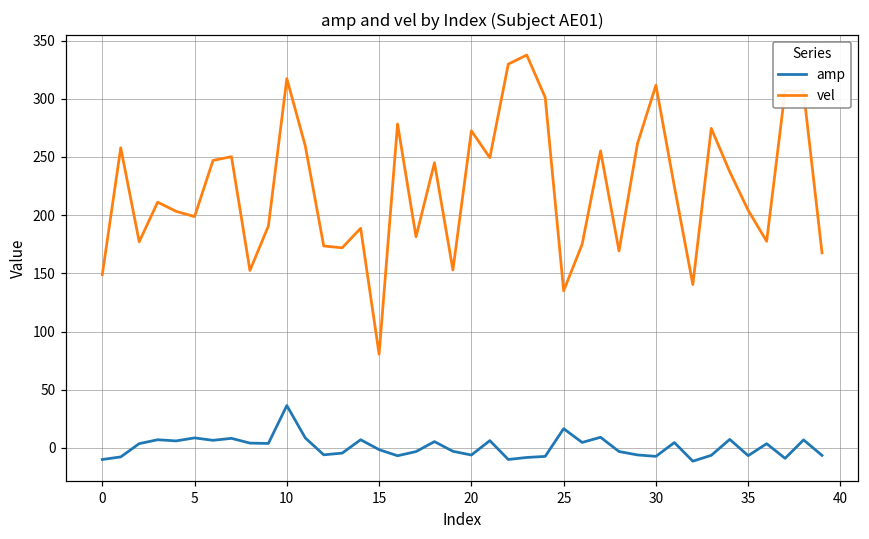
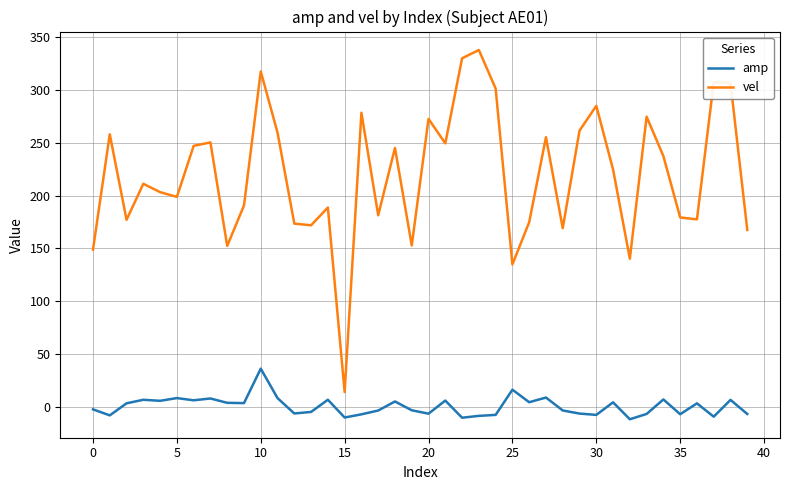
  {
    "amp": {
-     "0": -10,
+     "0": -2,
      "5": 9,
      "10": 36,
-     "15": -1,
+     "15": -10,
      "20": -6,
      "25": 17,
      "30": -7,
      "35": -7
    },
    "vel": {
      "0": 149,
      "5": 199,
      "10": 317,
-     "15": 81,
+     "15": 14,
      "20": 272,
      "25": 135,
-     "30": 312,
-     "35": 204
+     "30": 285,
+     "35": 179
    }
  }
